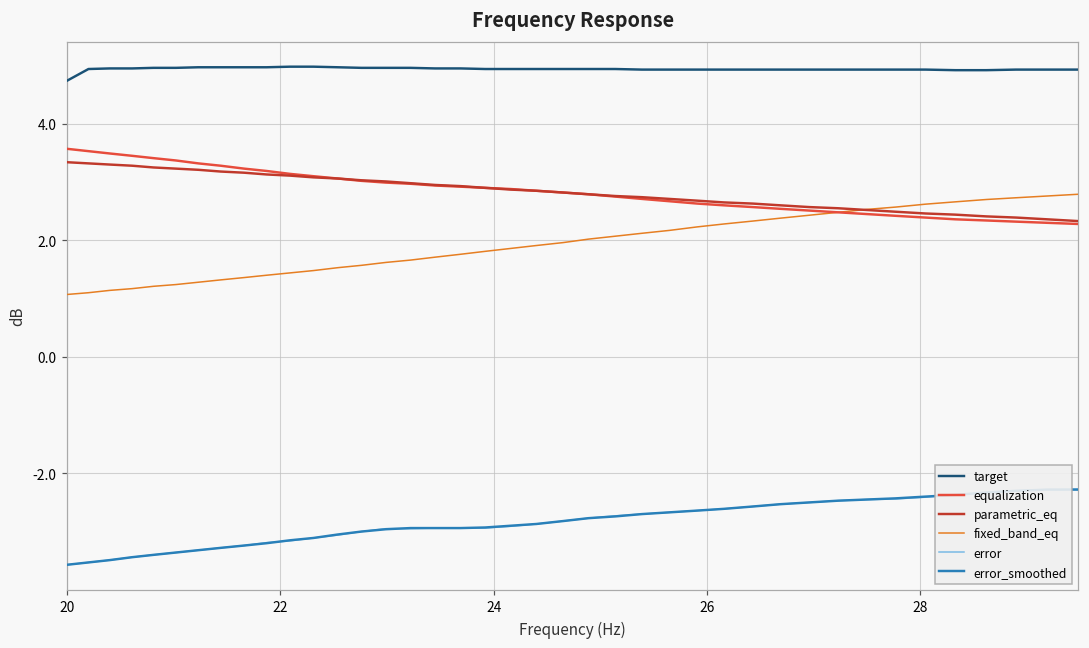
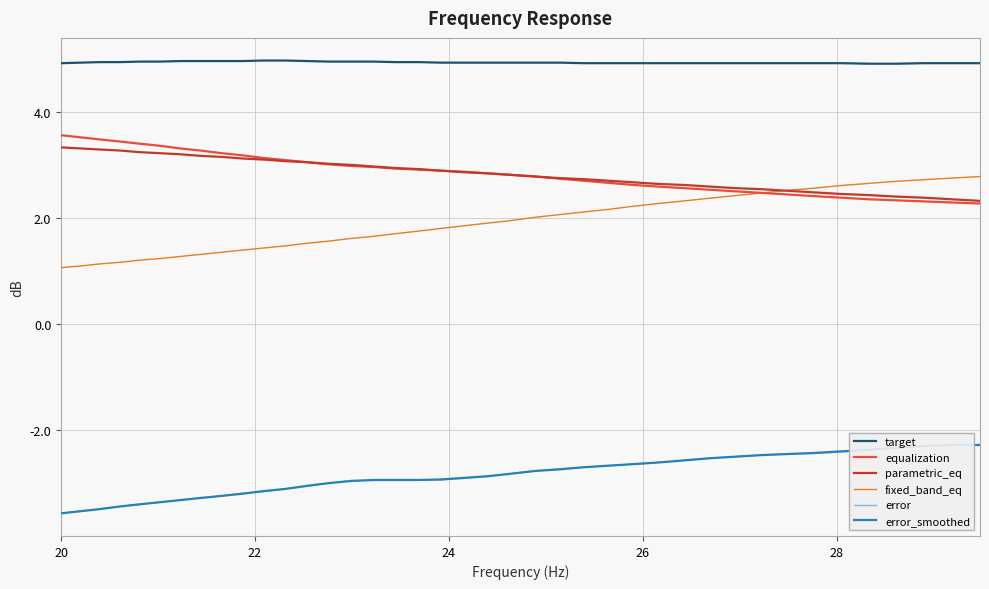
  {
    "target": {
-     "20": 4.7
+     "20": 4.9
    }
  }
